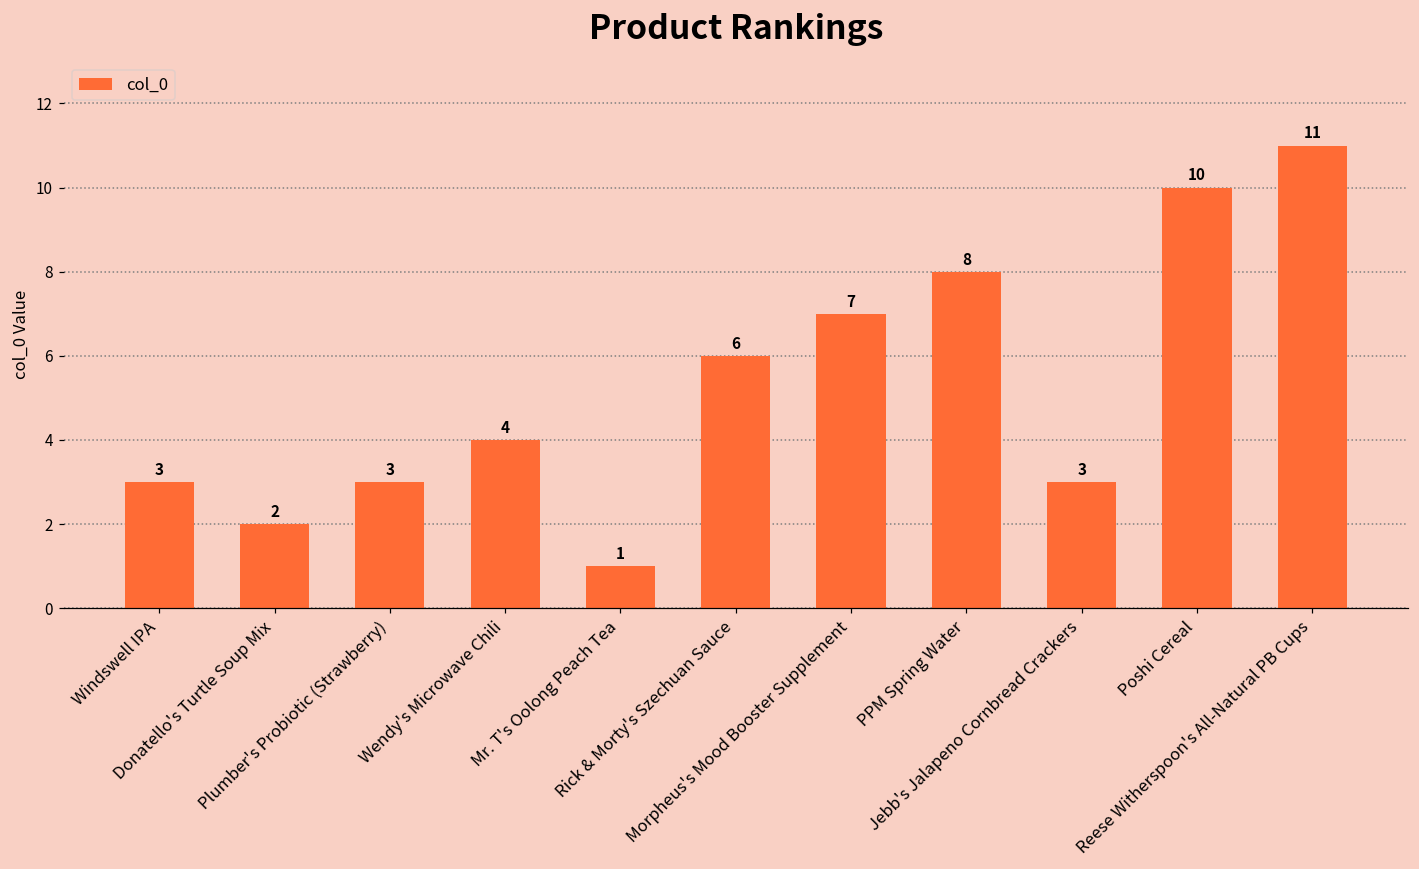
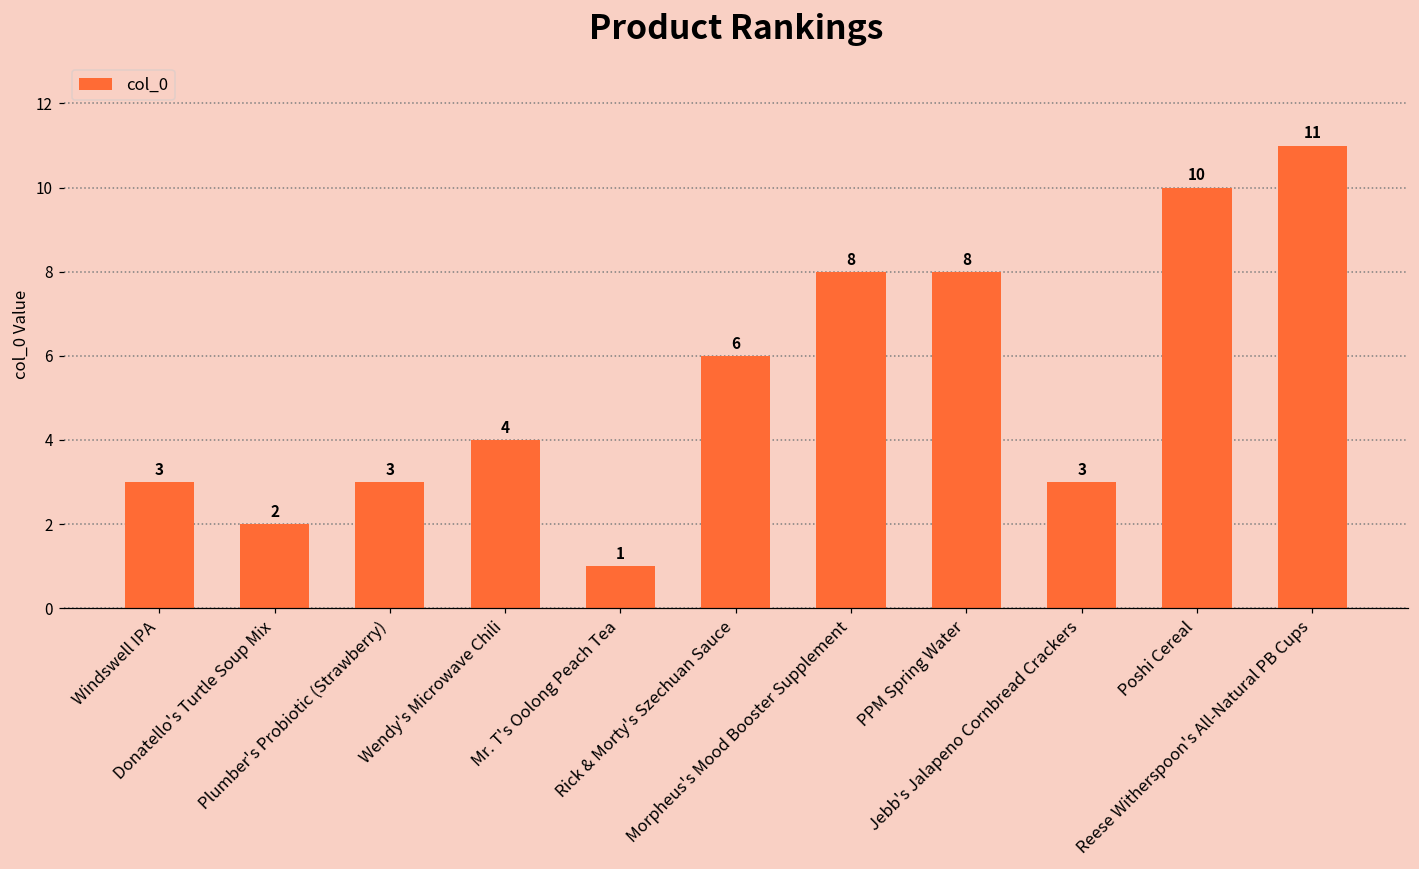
  {
    "Windswell IPA": 3,
    "Donatello's Turtle Soup Mix": 2,
    "Plumber's Probiotic (Strawberry)": 3,
    "Wendy's Microwave Chili": 4,
    "Mr. T's Oolong Peach Tea": 1,
    "Rick & Morty's Szechuan Sauce": 6,
-   "Morpheus's Mood Booster Supplement": 7,
+   "Morpheus's Mood Booster Supplement": 8,
    "PPM Spring Water": 8,
    "Jebb's Jalapeno Cornbread Crackers": 3,
    "Poshi Cereal": 10,
    "Reese Witherspoon's All-Natural PB Cups": 11
  }
